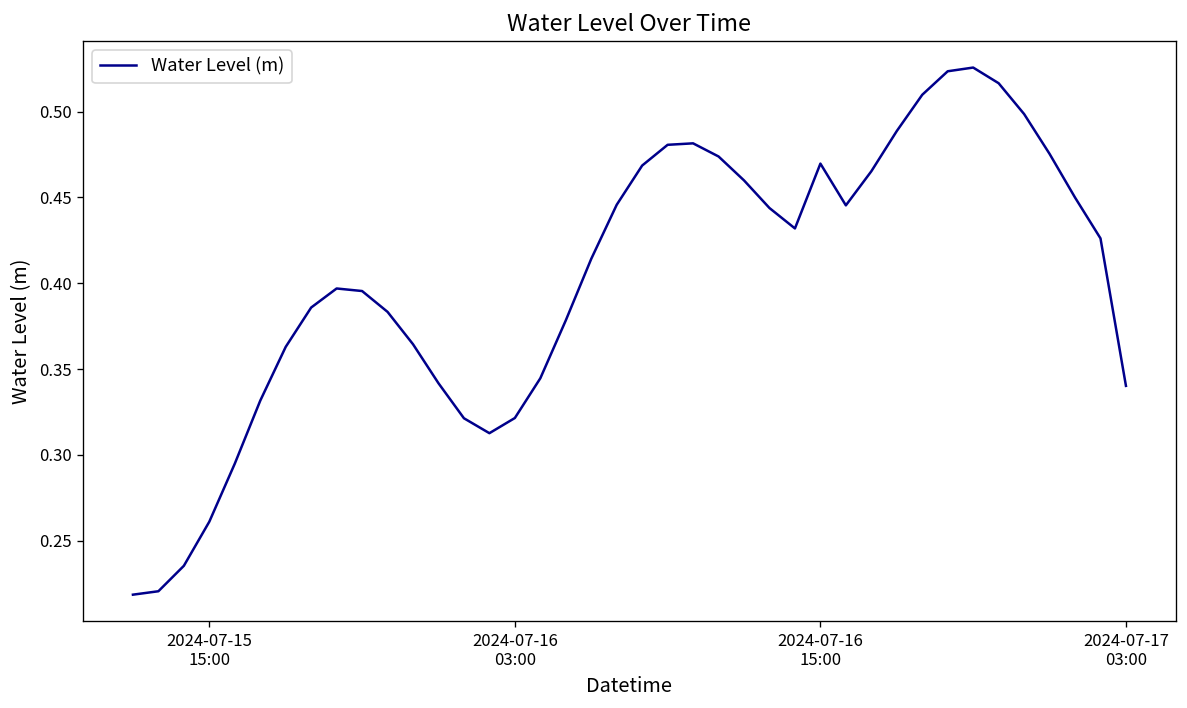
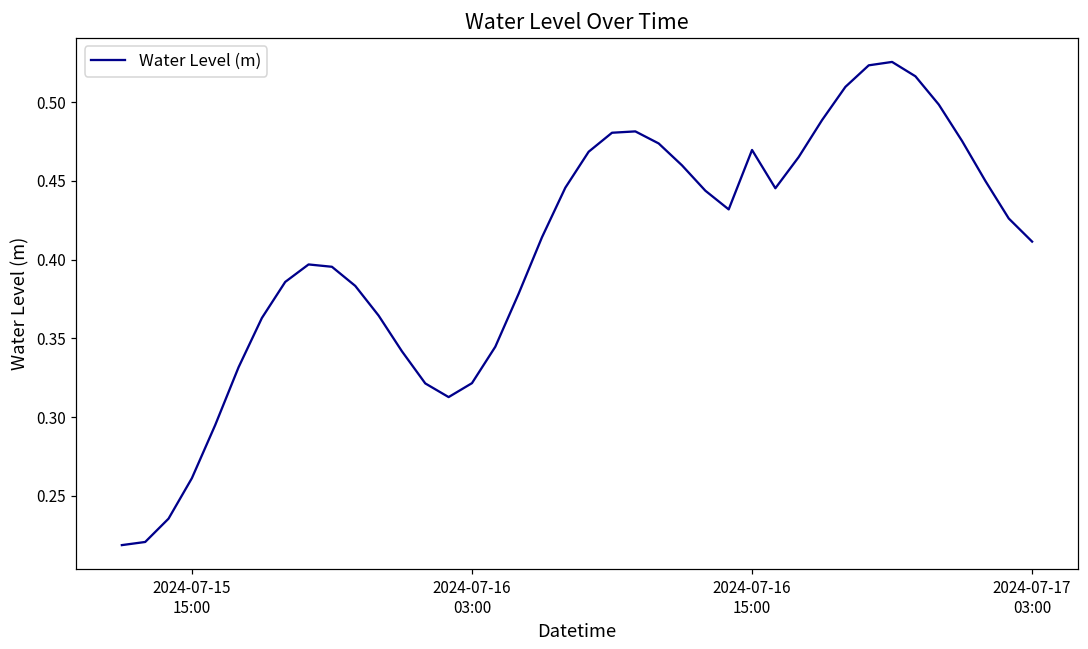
  {
    "2024-07-15 15:00": 0.261,
    "2024-07-16 03:00": 0.322,
    "2024-07-16 15:00": 0.470,
-   "2024-07-17 03:00": 0.340
+   "2024-07-17 03:00": 0.411
  }
